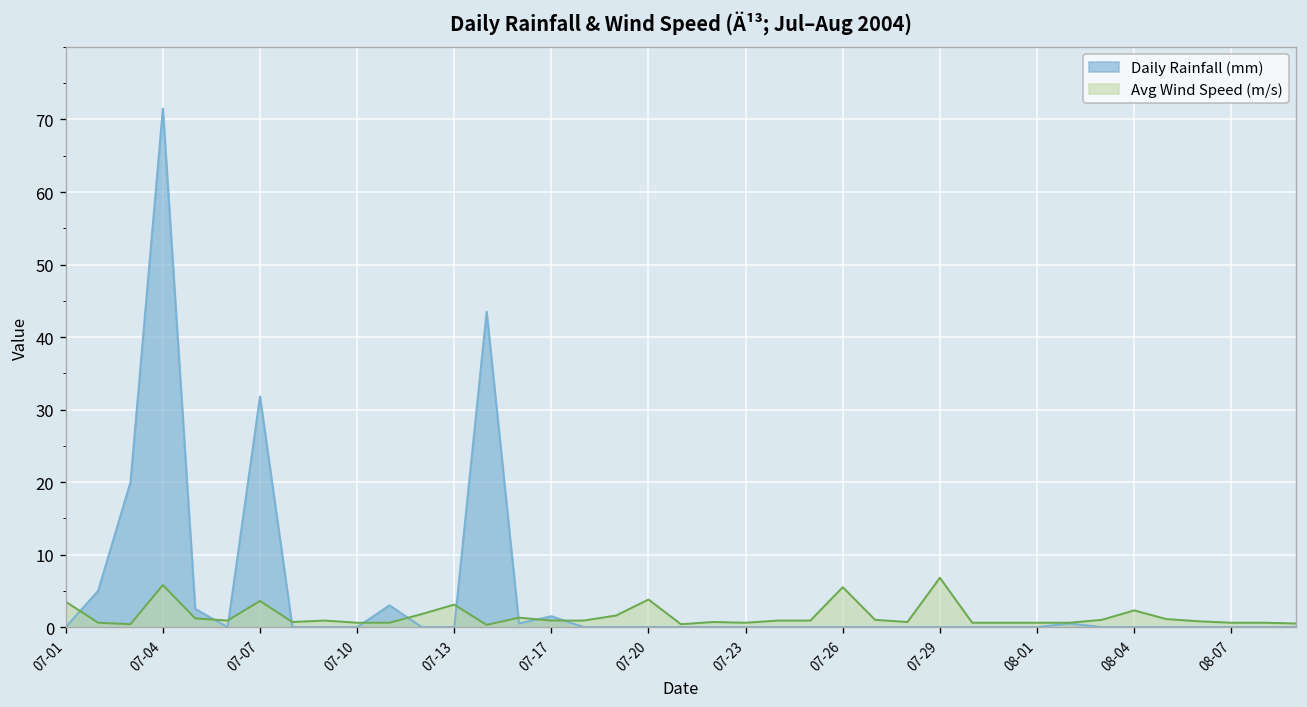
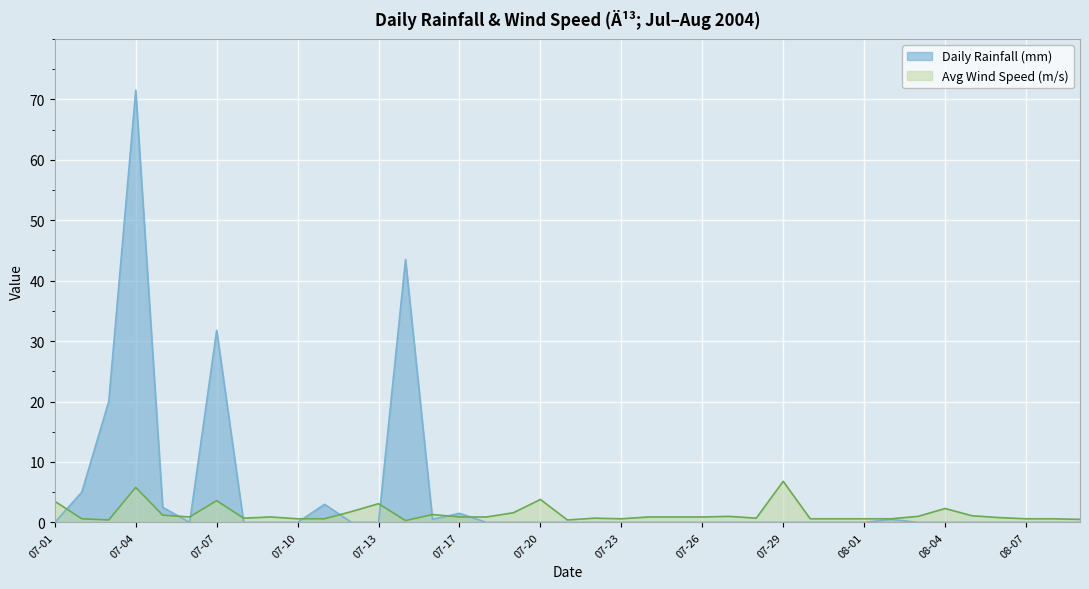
  {
    "Daily Rainfall (mm)": {
      "07-01": 0,
      "07-04": 72,
      "07-07": 32,
      "07-10": 0,
      "07-13": 0,
      "07-17": 2,
      "07-20": 0,
      "07-23": 0,
      "07-26": 0,
      "07-29": 0,
      "08-01": 0,
      "08-04": 0,
      "08-07": 0
    },
    "Avg Wind Speed (m/s)": {
      "07-01": 4,
      "07-04": 6,
      "07-07": 4,
      "07-10": 1,
      "07-13": 3,
      "07-17": 1,
      "07-20": 4,
      "07-23": 1,
-     "07-26": 6,
+     "07-26": 1,
      "07-29": 7,
      "08-01": 1,
      "08-04": 2,
      "08-07": 1
    }
  }
